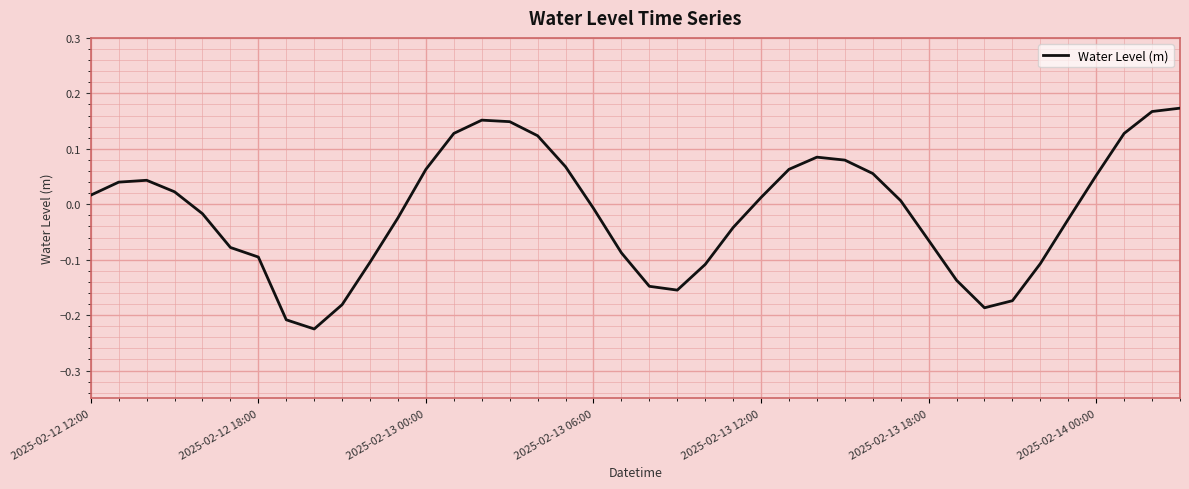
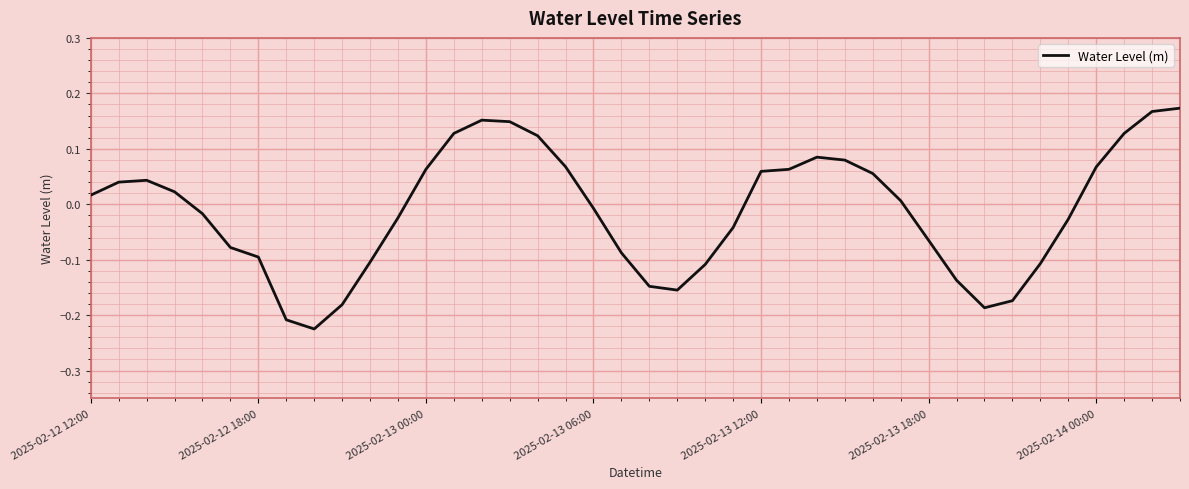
  {
    "2025-02-12 12:00": 0.02,
    "2025-02-12 18:00": -0.10,
    "2025-02-13 00:00": 0.06,
    "2025-02-13 06:00": -0.01,
-   "2025-02-13 12:00": 0.01,
+   "2025-02-13 12:00": 0.06,
    "2025-02-13 18:00": -0.07,
-   "2025-02-14 00:00": 0.05
+   "2025-02-14 00:00": 0.07
  }
